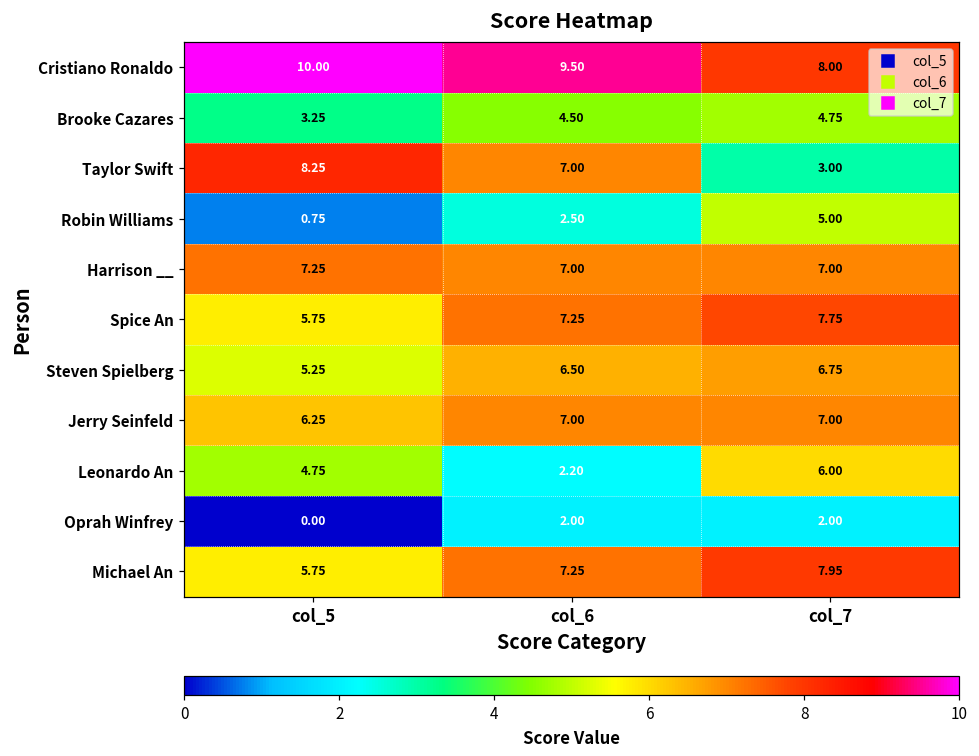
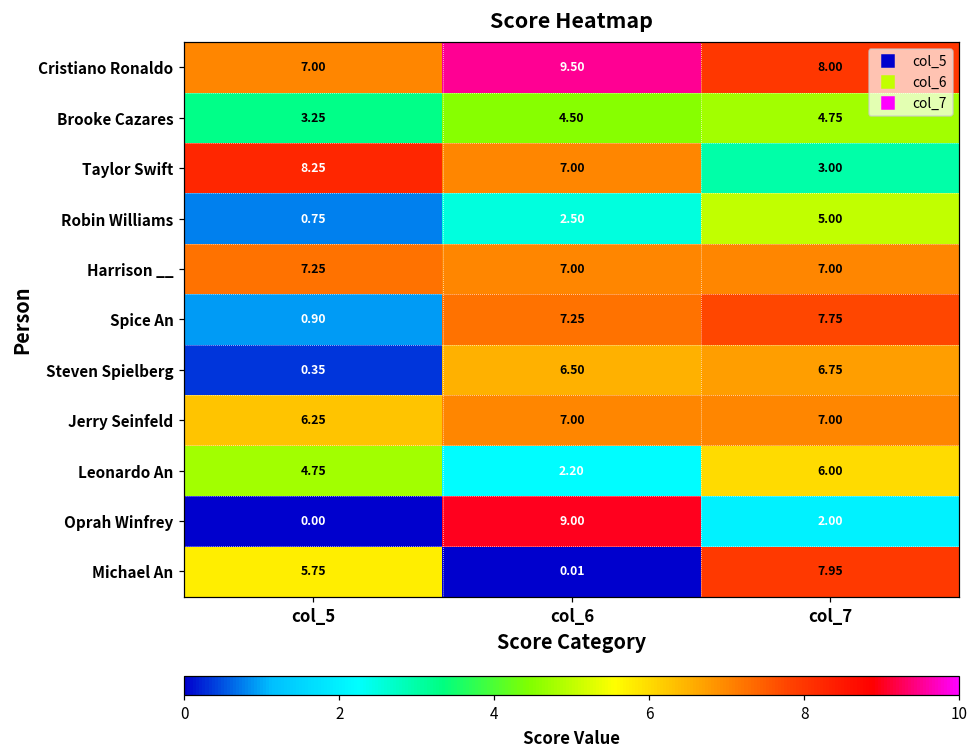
  {
    "Cristiano Ronaldo": {
-     "col_5": 10.00,
+     "col_5": 7.00,
      "col_6": 9.50,
      "col_7": 8.00
    },
    "Brooke Cazares": {
      "col_5": 3.25,
      "col_6": 4.50,
      "col_7": 4.75
    },
    "Taylor Swift": {
      "col_5": 8.25,
      "col_6": 7.00,
      "col_7": 3.00
    },
    "Robin Williams": {
      "col_5": 0.75,
      "col_6": 2.50,
      "col_7": 5.00
    },
    "Harrison __": {
      "col_5": 7.25,
      "col_6": 7.00,
      "col_7": 7.00
    },
    "Spice An": {
-     "col_5": 5.75,
+     "col_5": 0.90,
      "col_6": 7.25,
      "col_7": 7.75
    },
    "Steven Spielberg": {
-     "col_5": 5.25,
+     "col_5": 0.35,
      "col_6": 6.50,
      "col_7": 6.75
    },
    "Jerry Seinfeld": {
      "col_5": 6.25,
      "col_6": 7.00,
      "col_7": 7.00
    },
    "Leonardo An": {
      "col_5": 4.75,
      "col_6": 2.20,
      "col_7": 6.00
    },
    "Oprah Winfrey": {
      "col_5": 0.00,
-     "col_6": 2.00,
+     "col_6": 9.00,
      "col_7": 2.00
    },
    "Michael An": {
      "col_5": 5.75,
-     "col_6": 7.25,
+     "col_6": 0.01,
      "col_7": 7.95
    }
  }
